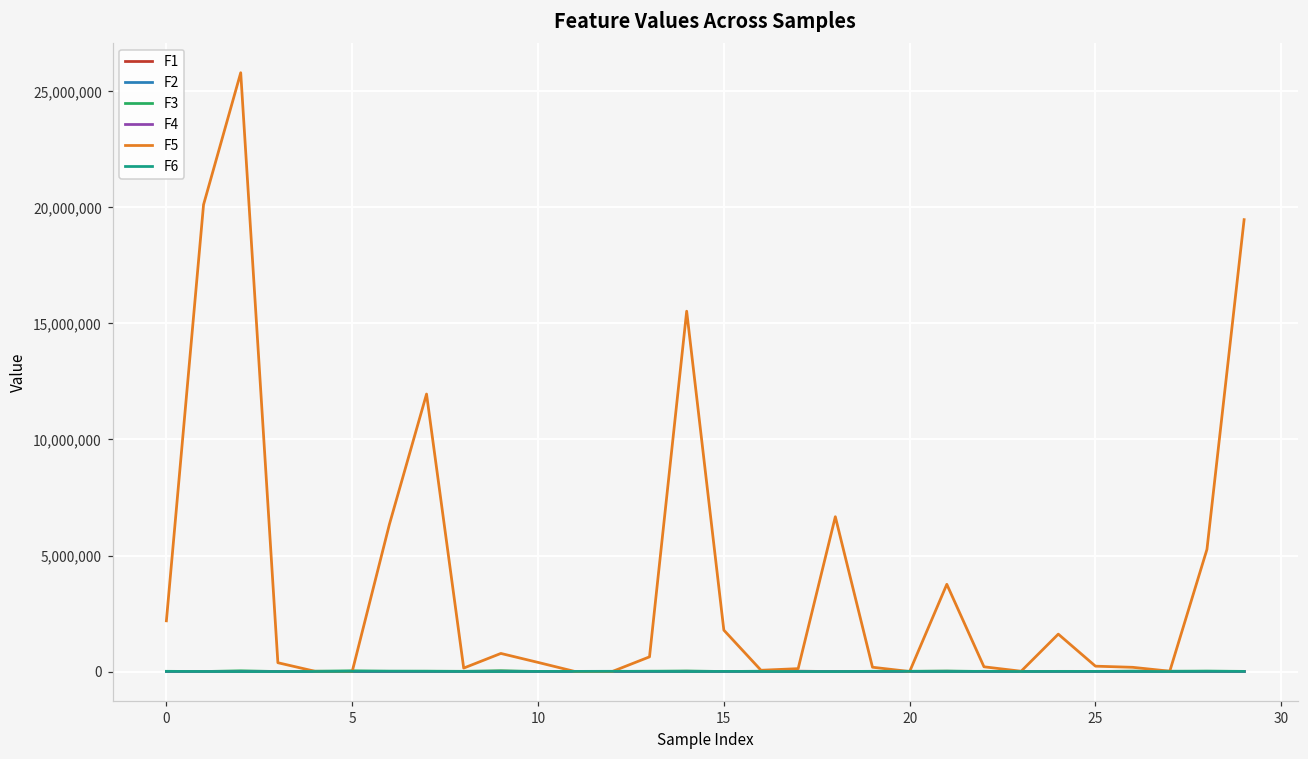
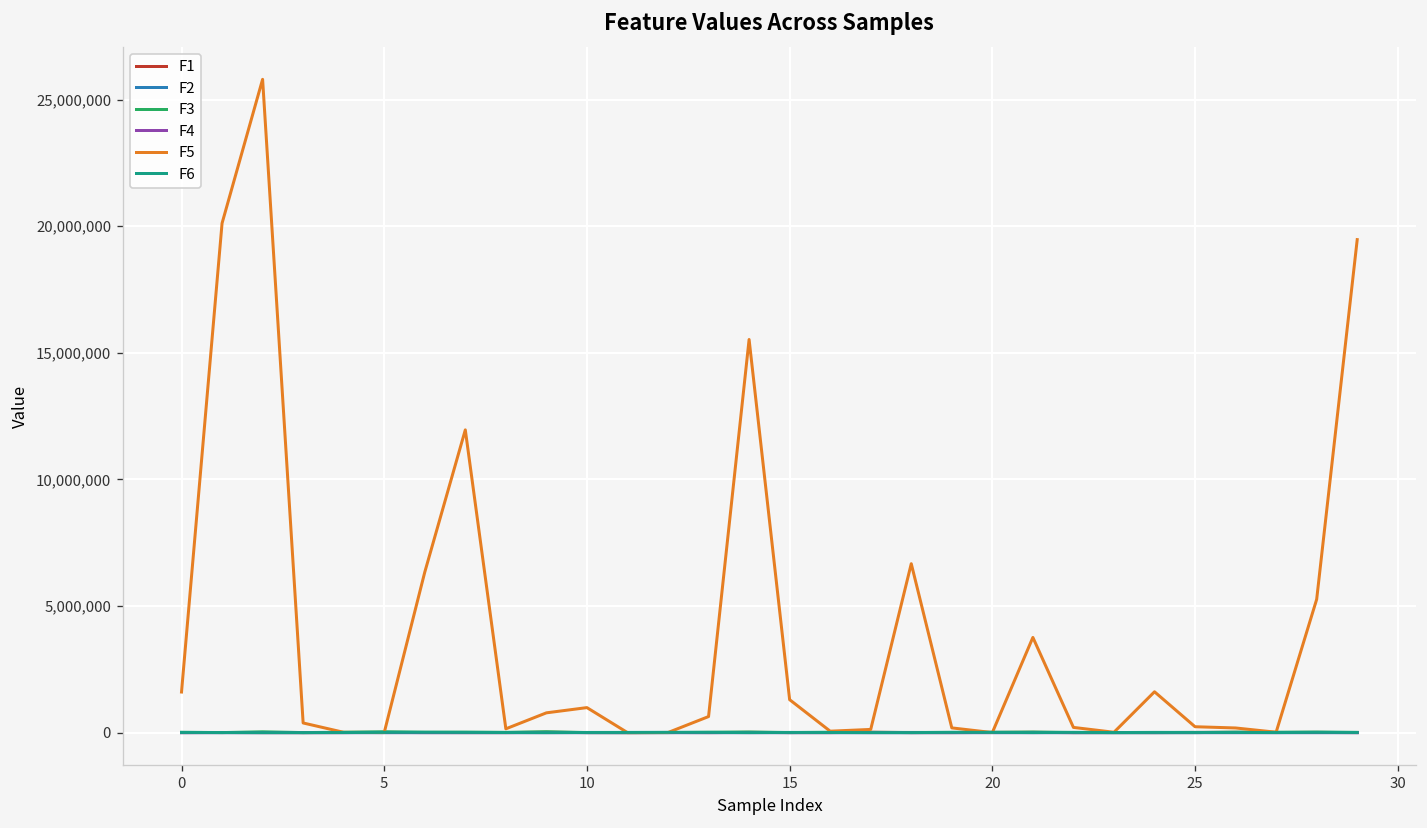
  {
    "F6": {
      "0": "0",
      "10": "0",
      "15": "0",
      "25": "0"
    },
    "F5": {
-     "0": "2,200,000",
-     "10": "400,000",
-     "15": "1,800,000",
+     "0": "1,600,000",
+     "10": "1,000,000",
+     "15": "1,300,000",
      "25": "200,000"
    }
  }
